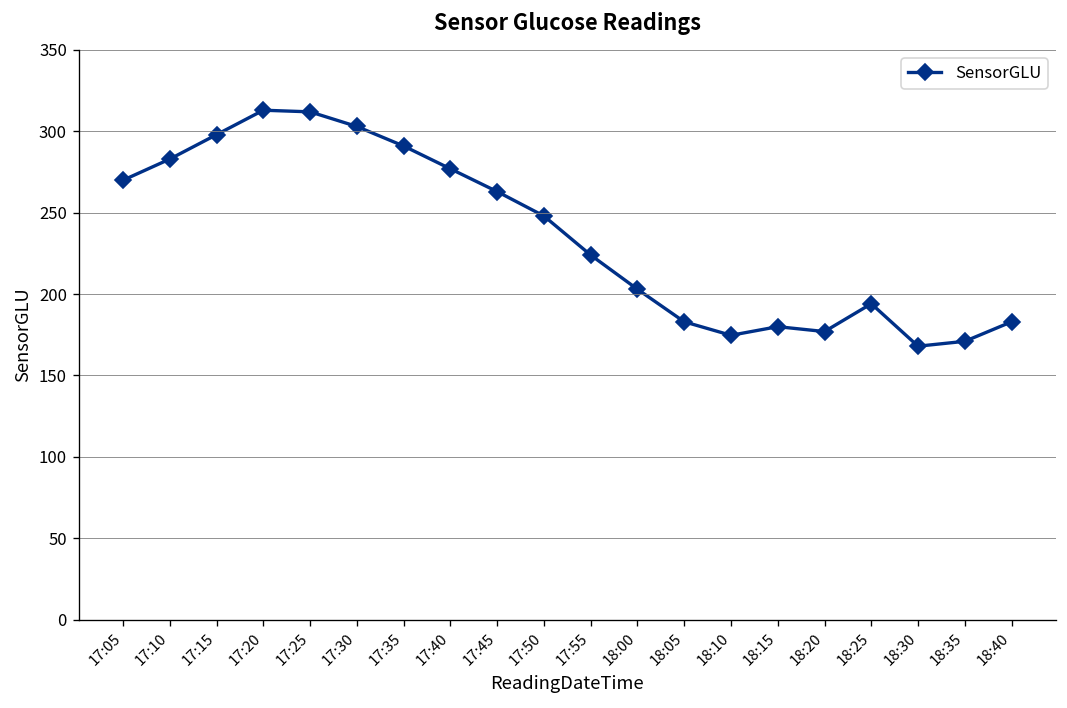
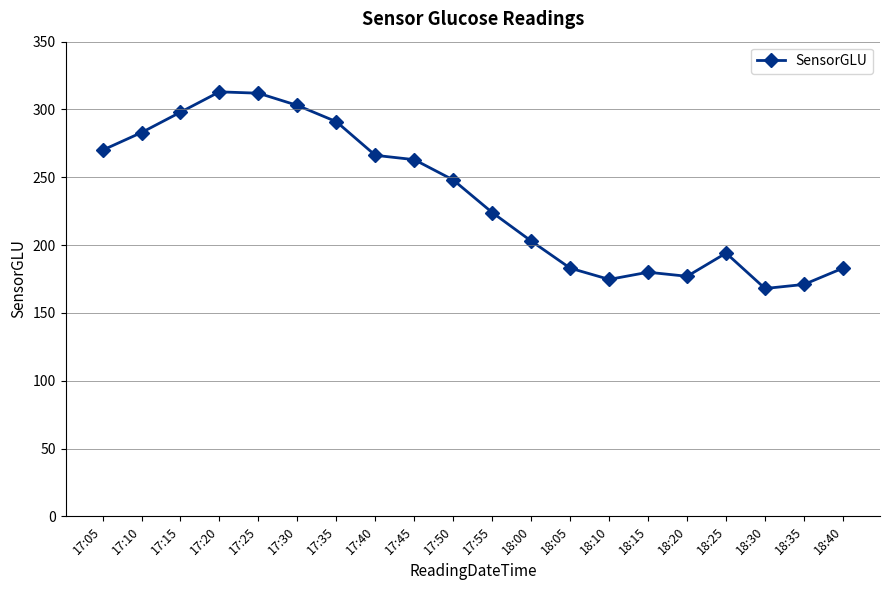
  {
    "17:05": 270,
    "17:10": 283,
    "17:15": 298,
    "17:20": 313,
    "17:25": 312,
    "17:30": 303,
    "17:35": 291,
-   "17:40": 277,
+   "17:40": 266,
    "17:45": 263,
    "17:50": 248,
    "17:55": 224,
    "18:00": 203,
    "18:05": 183,
    "18:10": 175,
    "18:15": 180,
    "18:20": 177,
    "18:25": 194,
    "18:30": 168,
    "18:35": 171,
    "18:40": 183
  }
